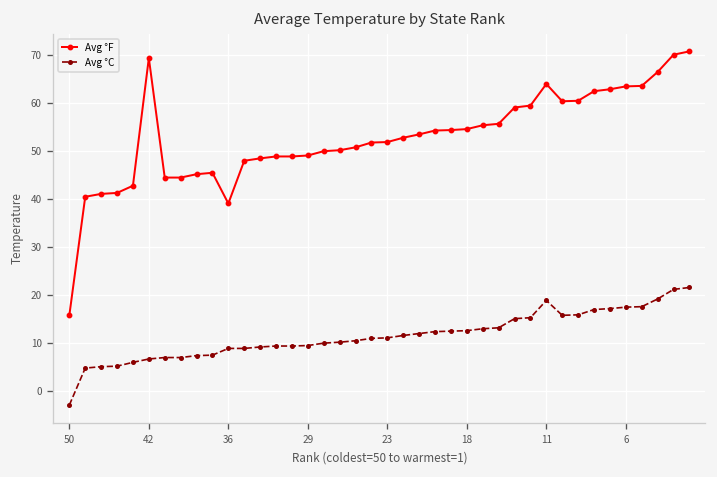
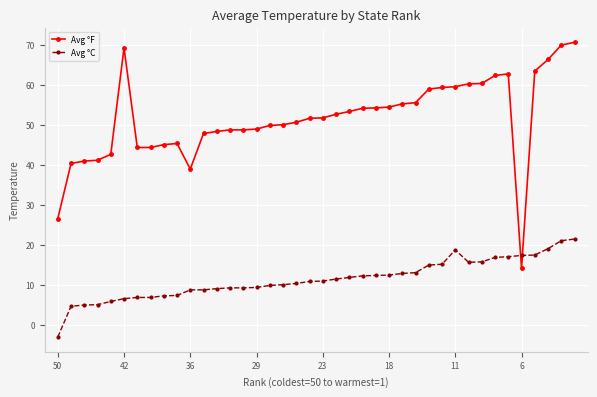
  {
    "Avg °F": {
-     "50": 16,
+     "50": 27,
      "42": 69,
      "36": 39,
-     "11": 64,
-     "6": 63
+     "11": 60,
+     "6": 14
    },
    "Avg °C": {
      "50": -3,
      "42": 7,
      "36": 9,
      "11": 19,
      "6": 17
    }
  }
